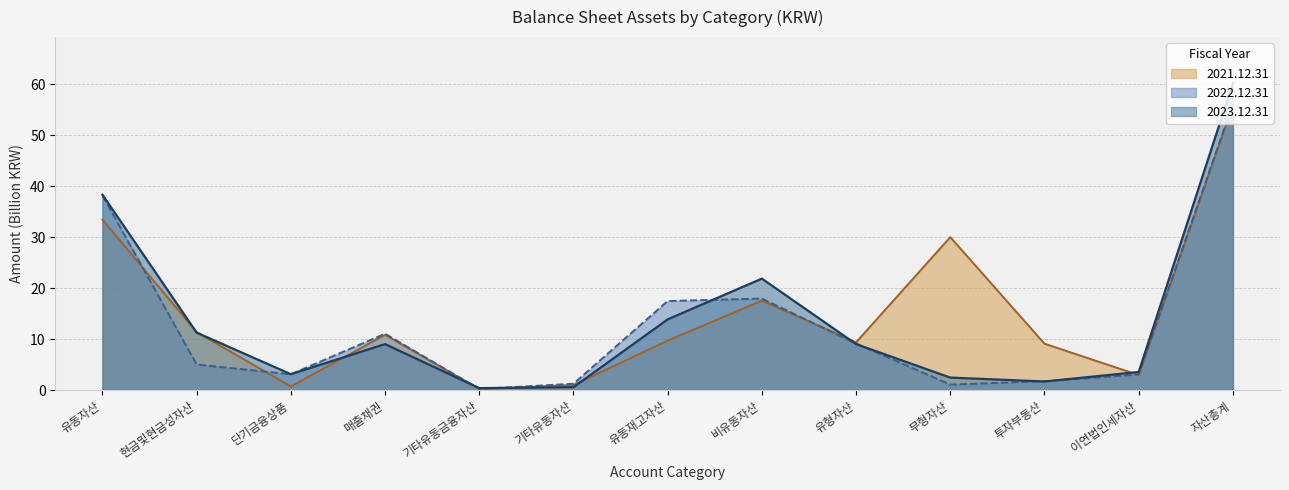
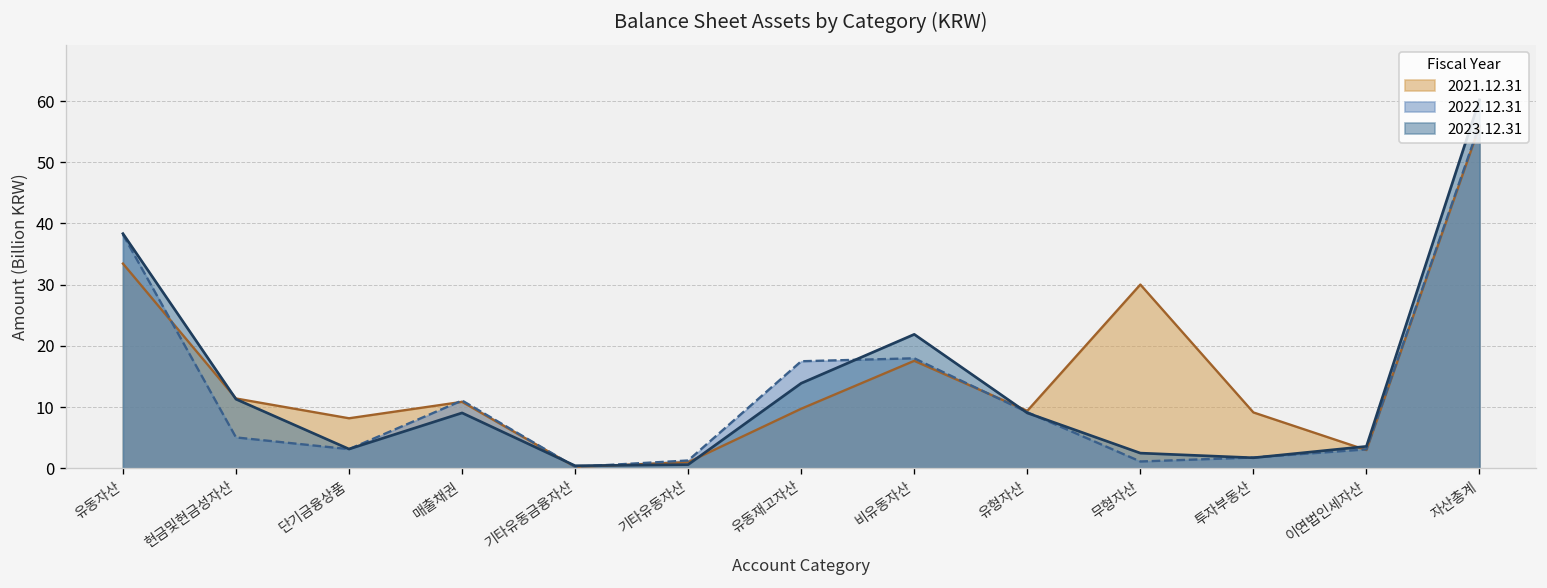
  {
    "2021.12.31": {
      "유동자산": 33,
-     "단기금융상품": 1,
+     "단기금융상품": 8,
      "유동재고자산": 10,
      "무형자산": 30,
      "투자부동산": 9
    }
  }
